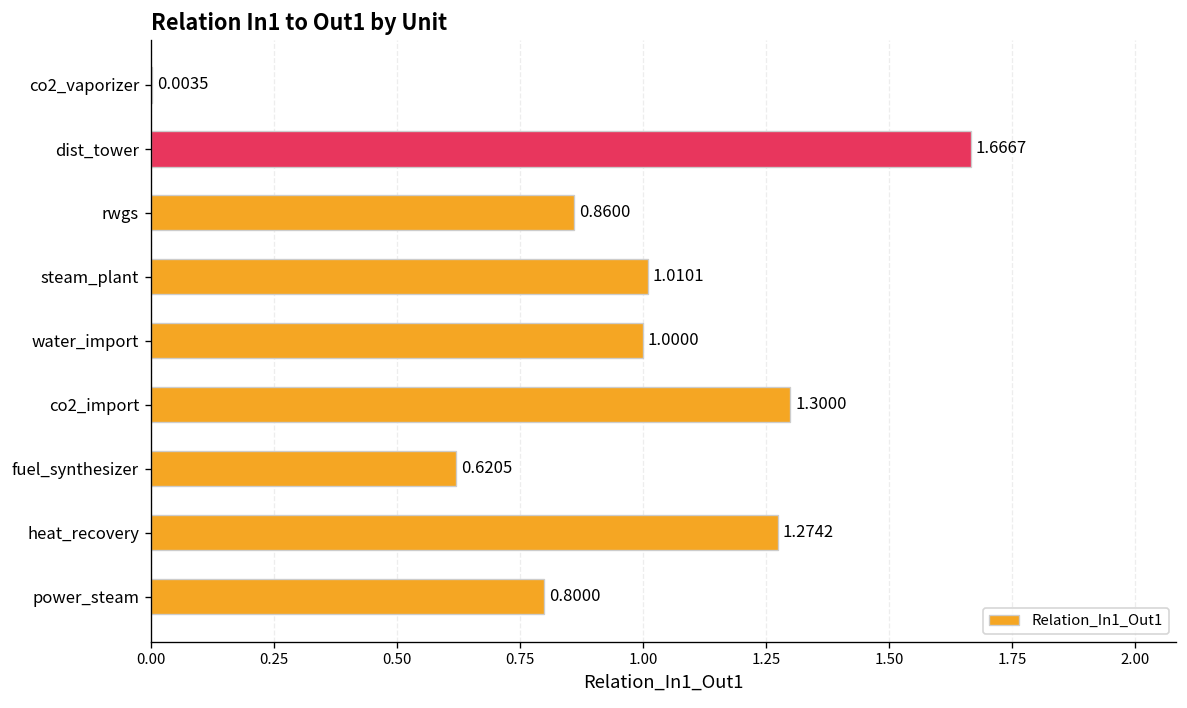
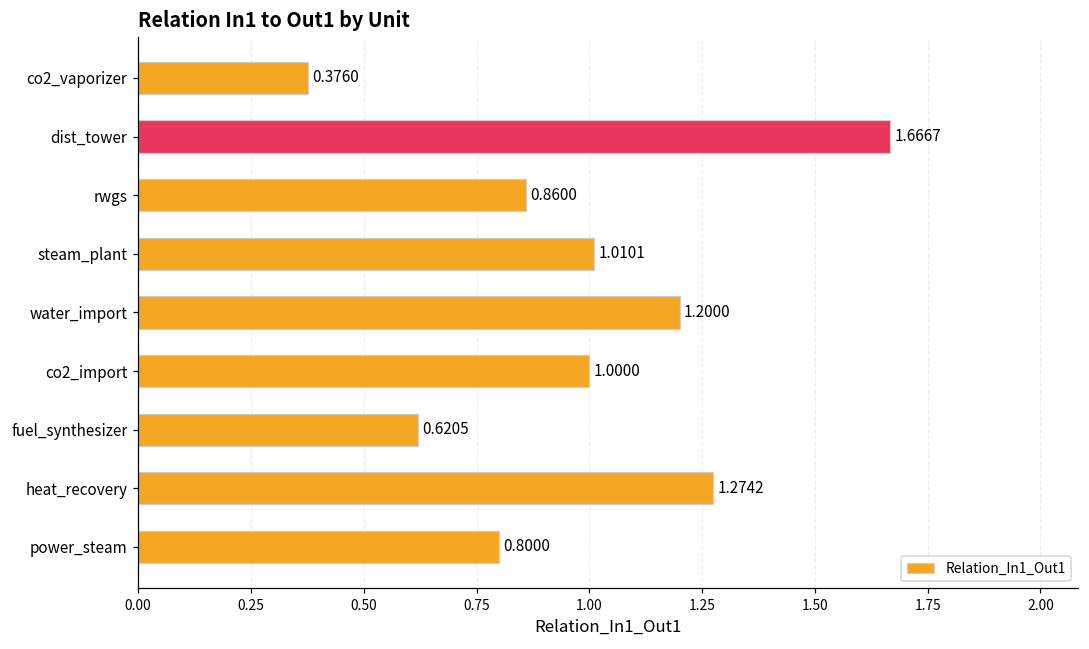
  {
-   "co2_vaporizer": 0.0035,
+   "co2_vaporizer": 0.3760,
    "dist_tower": 1.6667,
    "rwgs": 0.8600,
    "steam_plant": 1.0101,
-   "water_import": 1.0000,
-   "co2_import": 1.3000,
+   "water_import": 1.2000,
+   "co2_import": 1.0000,
    "fuel_synthesizer": 0.6205,
    "heat_recovery": 1.2742,
    "power_steam": 0.8000
  }
